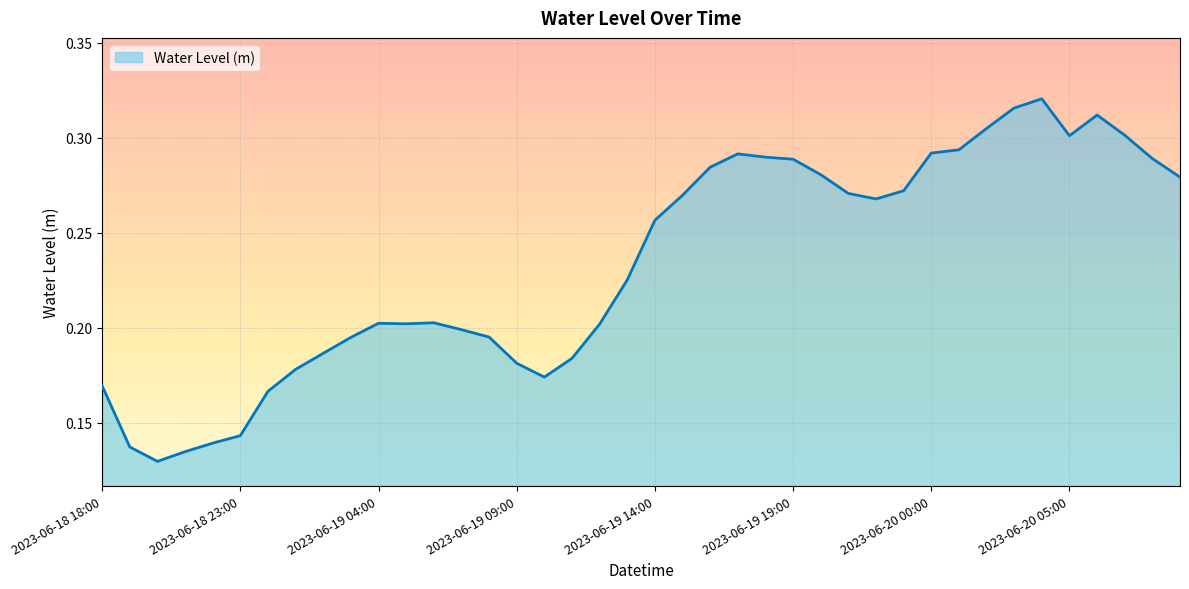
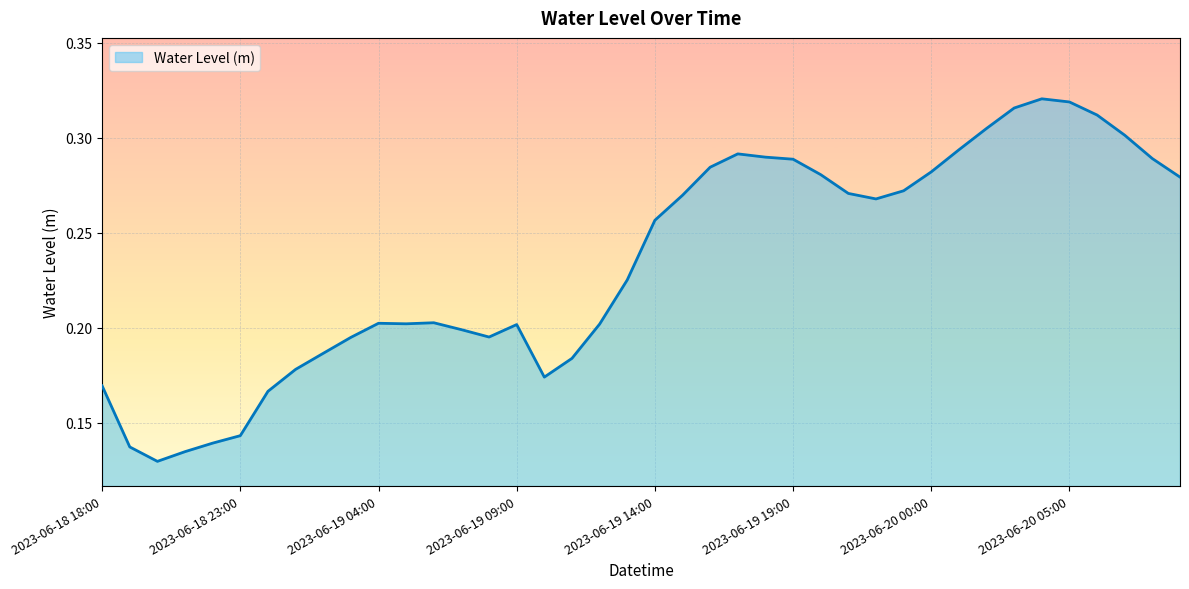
  {
    "2023-06-18 18:00": 0.169,
    "2023-06-18 23:00": 0.143,
    "2023-06-19 04:00": 0.202,
-   "2023-06-19 09:00": 0.181,
+   "2023-06-19 09:00": 0.202,
    "2023-06-19 14:00": 0.257,
    "2023-06-19 19:00": 0.289,
-   "2023-06-20 00:00": 0.292,
-   "2023-06-20 05:00": 0.301
+   "2023-06-20 00:00": 0.282,
+   "2023-06-20 05:00": 0.319
  }
